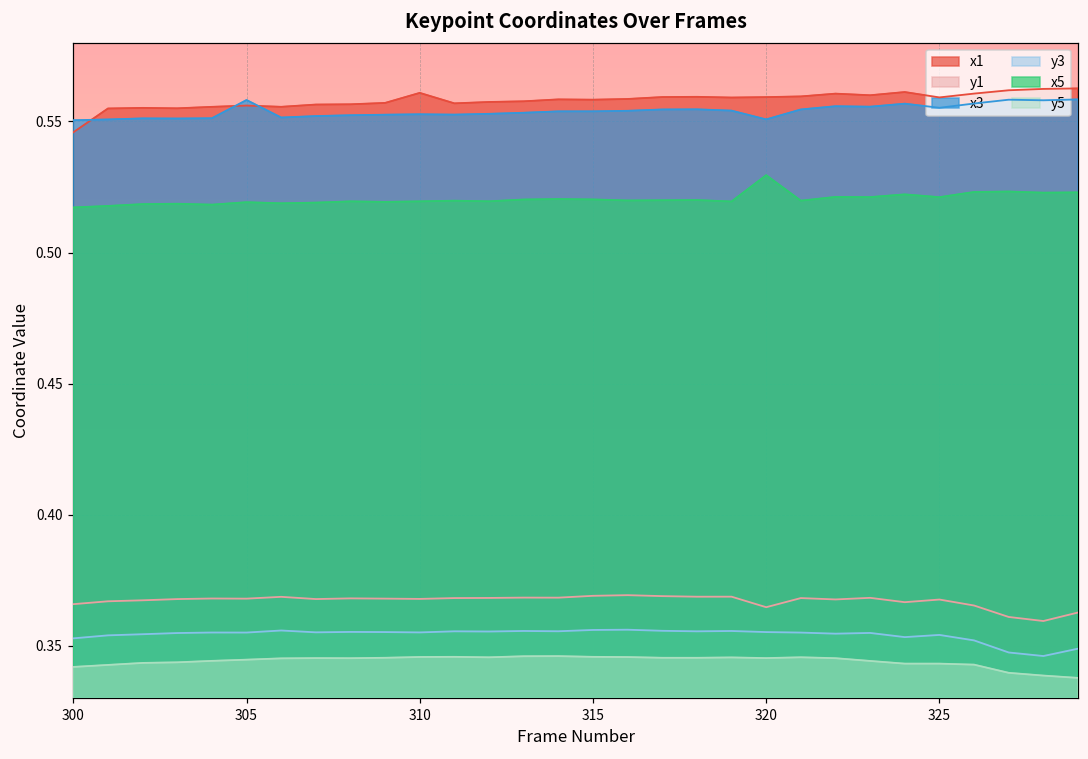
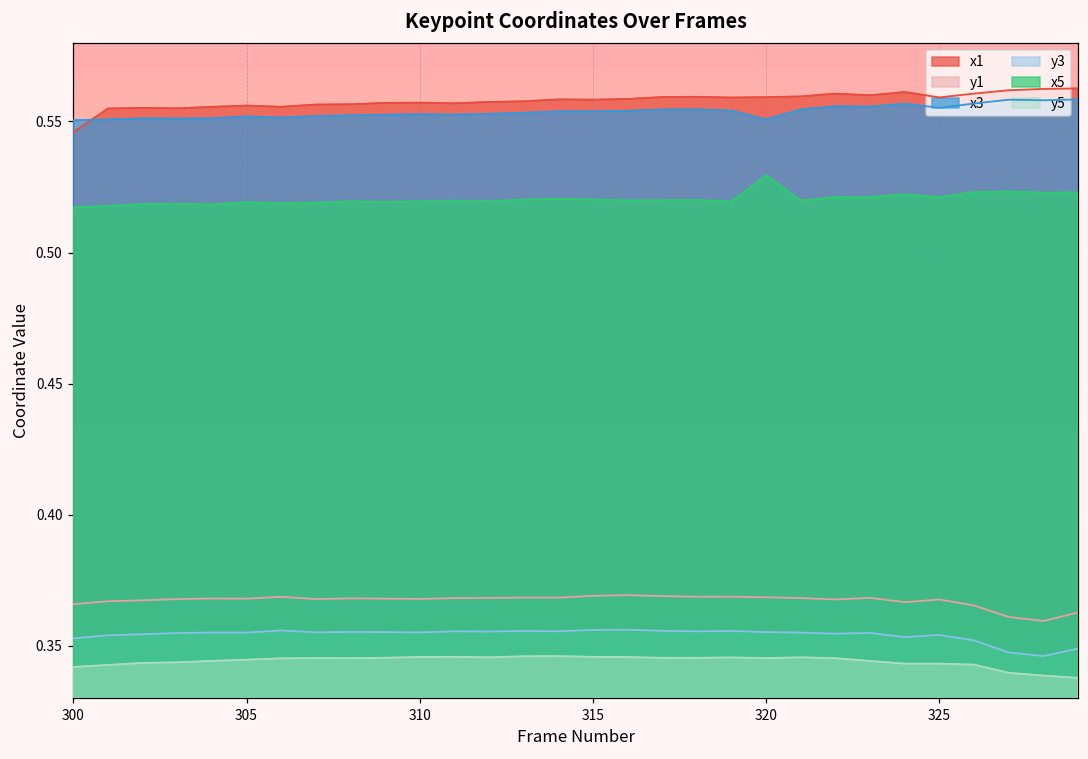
  {
    "x1": {
      "300": 0.546,
      "305": 0.556,
-     "310": 0.561,
+     "310": 0.557,
      "315": 0.558,
      "320": 0.559
    },
    "y1": {
      "300": 0.366,
      "305": 0.368,
      "310": 0.368,
      "315": 0.369,
-     "320": 0.365,
+     "320": 0.368,
      "325": 0.368
    },
    "x3": {
      "300": 0.550,
-     "305": 0.558,
+     "305": 0.552,
      "310": 0.553,
      "315": 0.554,
      "320": 0.551
    },
    "x5": {
      "300": 0.517,
      "305": 0.519,
      "310": 0.520,
      "315": 0.520,
      "320": 0.529,
      "325": 0.521
    }
  }
